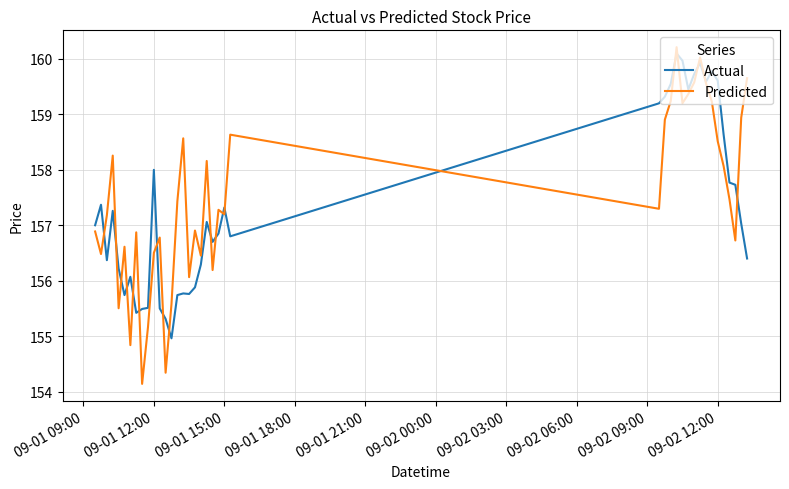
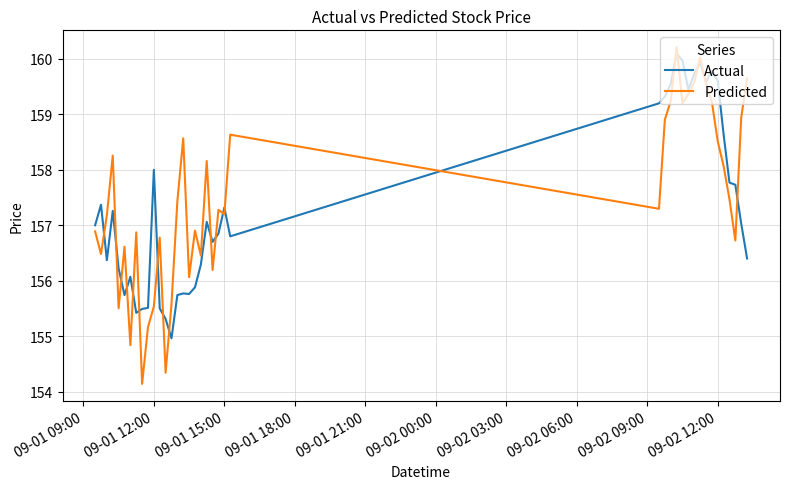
  {
    "Actual": {
      "09-01 12:00": 158.0,
      "09-01 15:00": 157.3
    },
    "Predicted": {
-     "09-01 12:00": 156.5,
+     "09-01 12:00": 155.5,
      "09-01 15:00": 157.2,
      "09-02 12:00": 158.5
    }
  }
